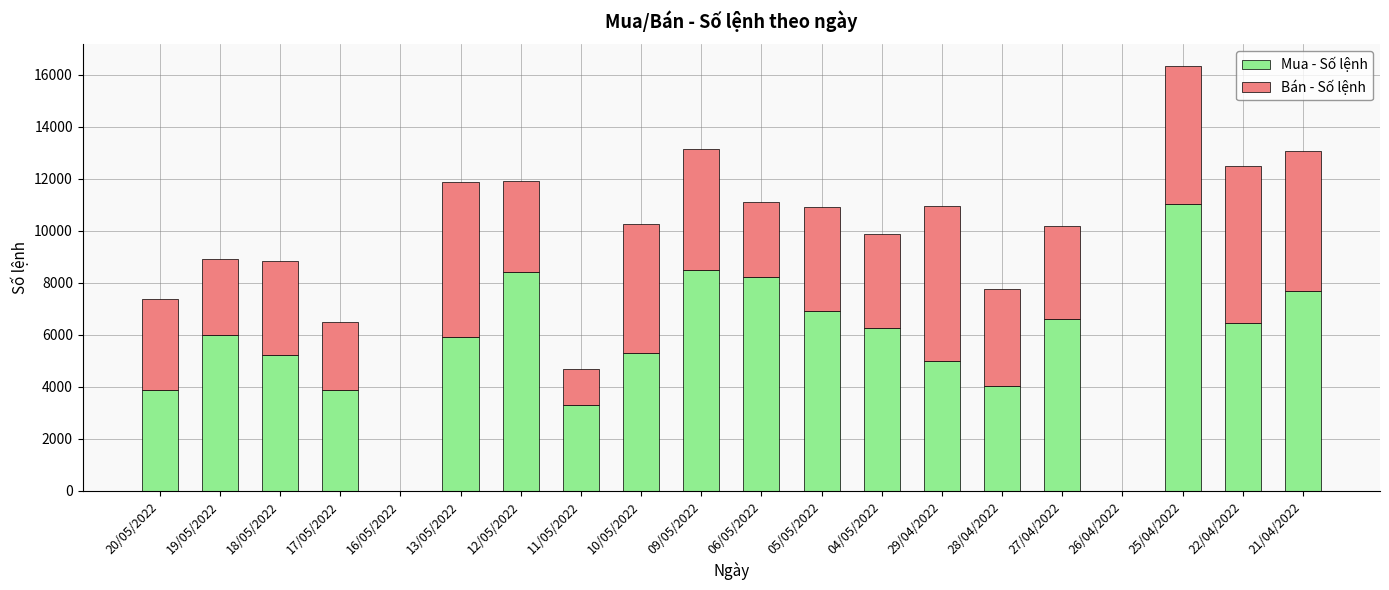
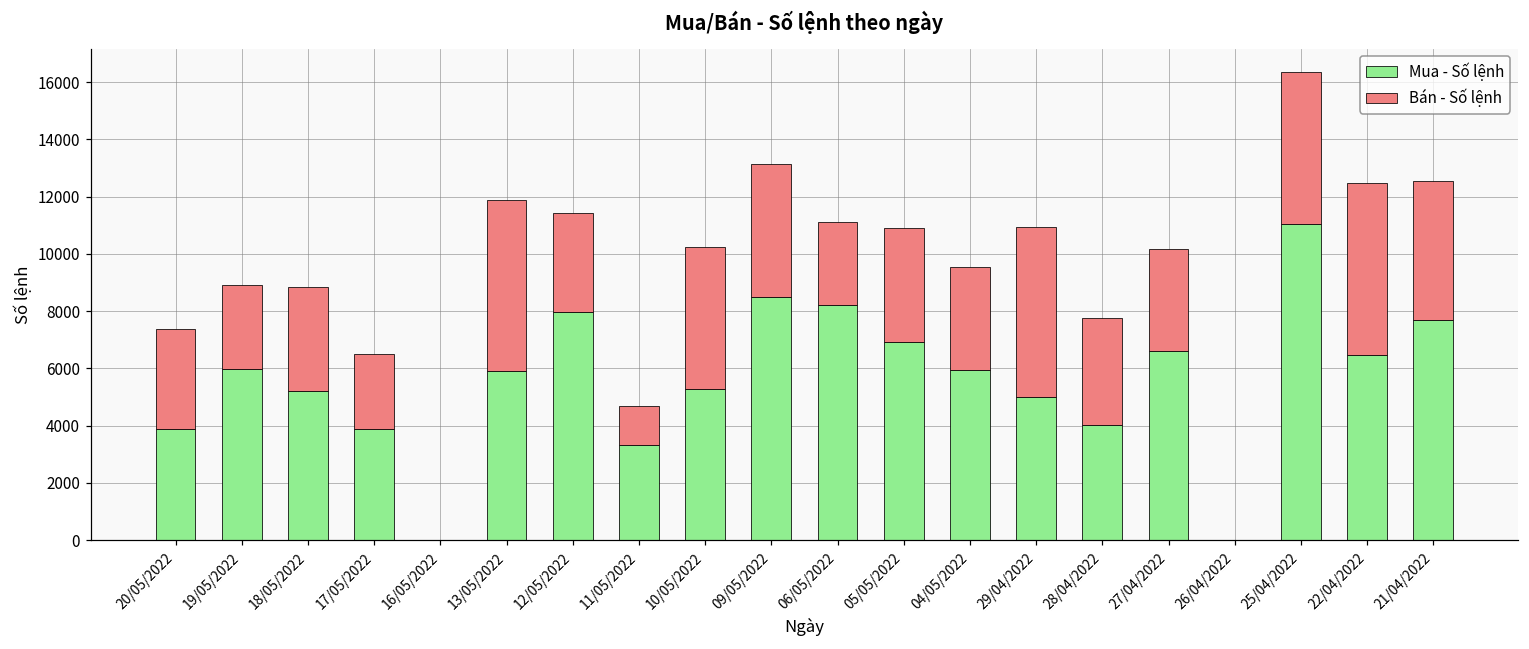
  {
    "Mua - Số lệnh": {
      "20/05/2022": 3900,
      "19/05/2022": 6000,
      "18/05/2022": 5200,
      "17/05/2022": 3900,
      "16/05/2022": 0,
      "13/05/2022": 5900,
-     "12/05/2022": 8400,
+     "12/05/2022": 8000,
      "11/05/2022": 3300,
      "10/05/2022": 5300,
      "09/05/2022": 8500,
      "06/05/2022": 8200,
      "05/05/2022": 6900,
-     "04/05/2022": 6300,
+     "04/05/2022": 5900,
      "29/04/2022": 5000,
      "28/04/2022": 4000,
      "27/04/2022": 6600,
      "26/04/2022": 0,
      "25/04/2022": 11000,
      "22/04/2022": 6500,
      "21/04/2022": 7700
    },
    "Bán - Số lệnh": {
      "20/05/2022": 3500,
      "19/05/2022": 2900,
      "18/05/2022": 3600,
      "17/05/2022": 2600,
      "16/05/2022": 0,
      "13/05/2022": 6000,
      "12/05/2022": 3500,
      "11/05/2022": 1400,
      "10/05/2022": 5000,
      "09/05/2022": 4700,
      "06/05/2022": 2900,
      "05/05/2022": 4000,
      "04/05/2022": 3600,
      "29/04/2022": 5900,
      "28/04/2022": 3700,
      "27/04/2022": 3600,
      "26/04/2022": 0,
      "25/04/2022": 5300,
      "22/04/2022": 6000,
-     "21/04/2022": 5400
+     "21/04/2022": 4900
    }
  }
